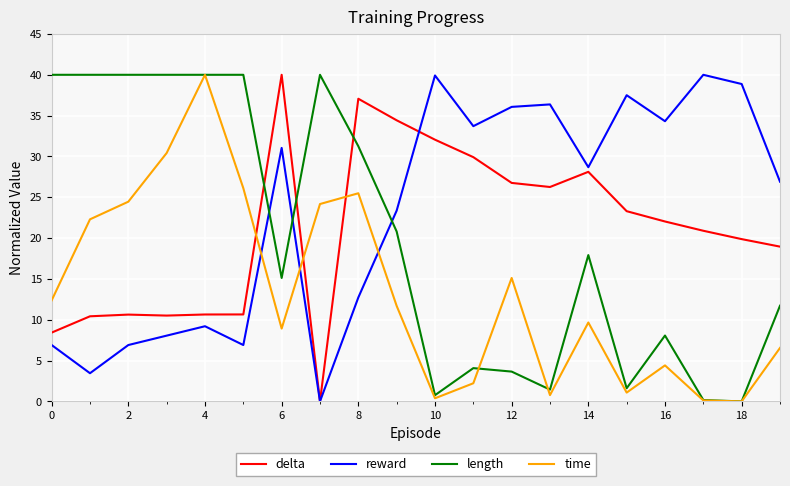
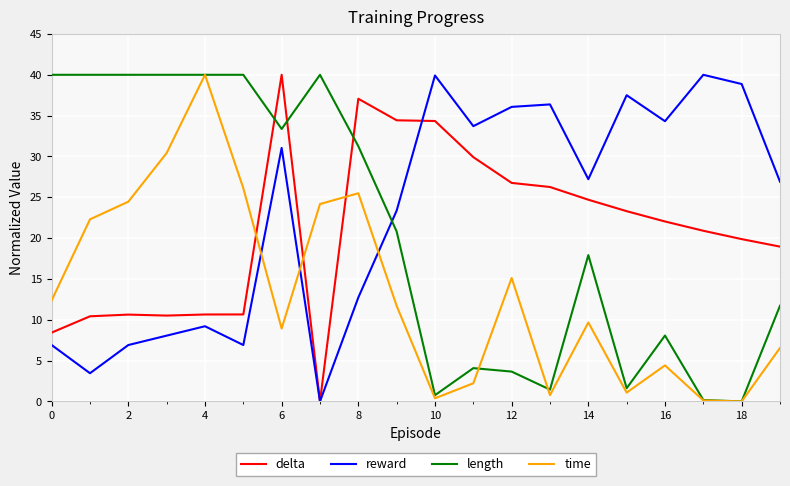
  {
    "delta": {
      "0": 8,
      "2": 11,
      "4": 11,
      "6": 40,
      "8": 37,
-     "10": 32,
+     "10": 34,
      "12": 27,
-     "14": 28,
+     "14": 25,
      "16": 22,
      "18": 20
    },
    "reward": {
      "0": 7,
      "2": 7,
      "4": 9,
      "6": 31,
      "8": 13,
      "10": 40,
      "12": 36,
-     "14": 29,
+     "14": 27,
      "16": 34,
      "18": 39
    },
    "length": {
      "0": 40,
      "2": 40,
-     "6": 15,
+     "6": 33,
      "8": 31,
      "10": 1,
      "12": 4,
      "14": 18,
      "16": 8
    },
    "time": {
      "0": 12,
      "2": 24,
      "6": 9,
      "8": 25,
      "10": 0,
      "12": 15,
      "14": 10,
      "16": 4
    }
  }
